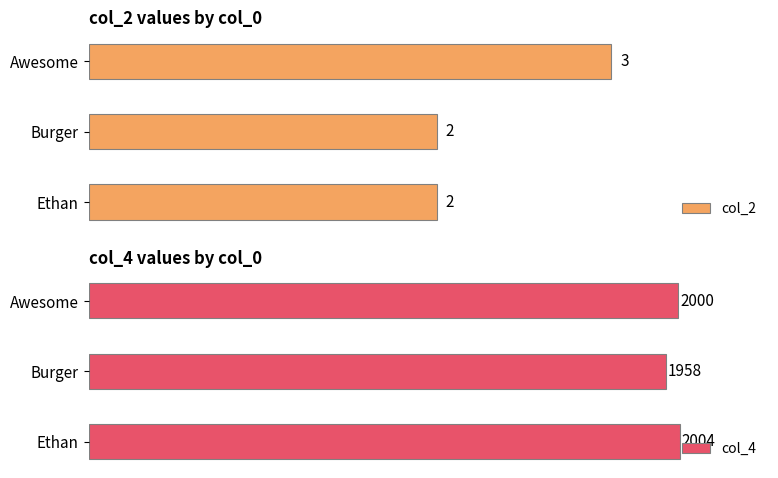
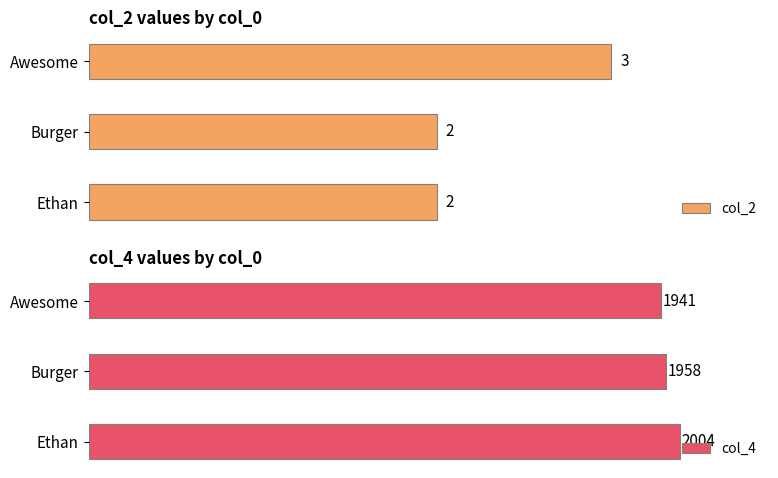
  {
    "col_2 values by col_0": {
      "Awesome": 3,
      "Burger": 2,
      "Ethan": 2
    },
    "col_4 values by col_0": {
-     "Awesome": 2000,
+     "Awesome": 1941,
      "Burger": 1958,
      "Ethan": 2004
    }
  }
